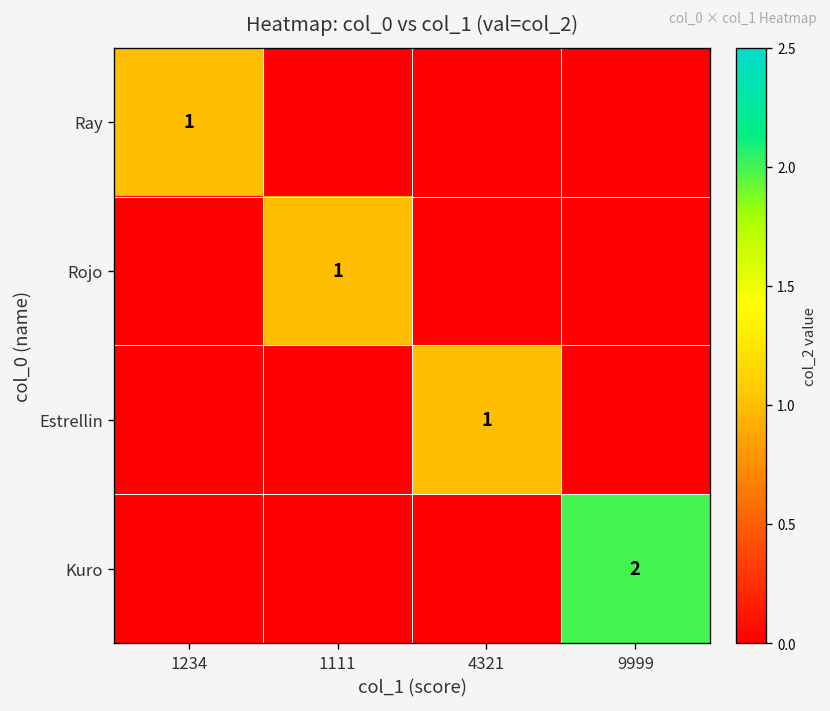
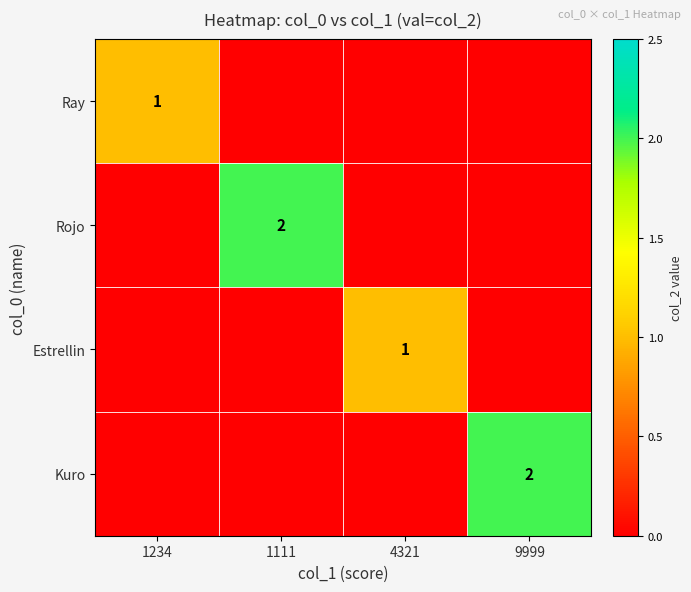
  {
    "Ray": {
      "1234": 1
    },
    "Rojo": {
-     "1111": 1
+     "1111": 2
    },
    "Estrellin": {
      "4321": 1
    },
    "Kuro": {
      "9999": 2
    }
  }
